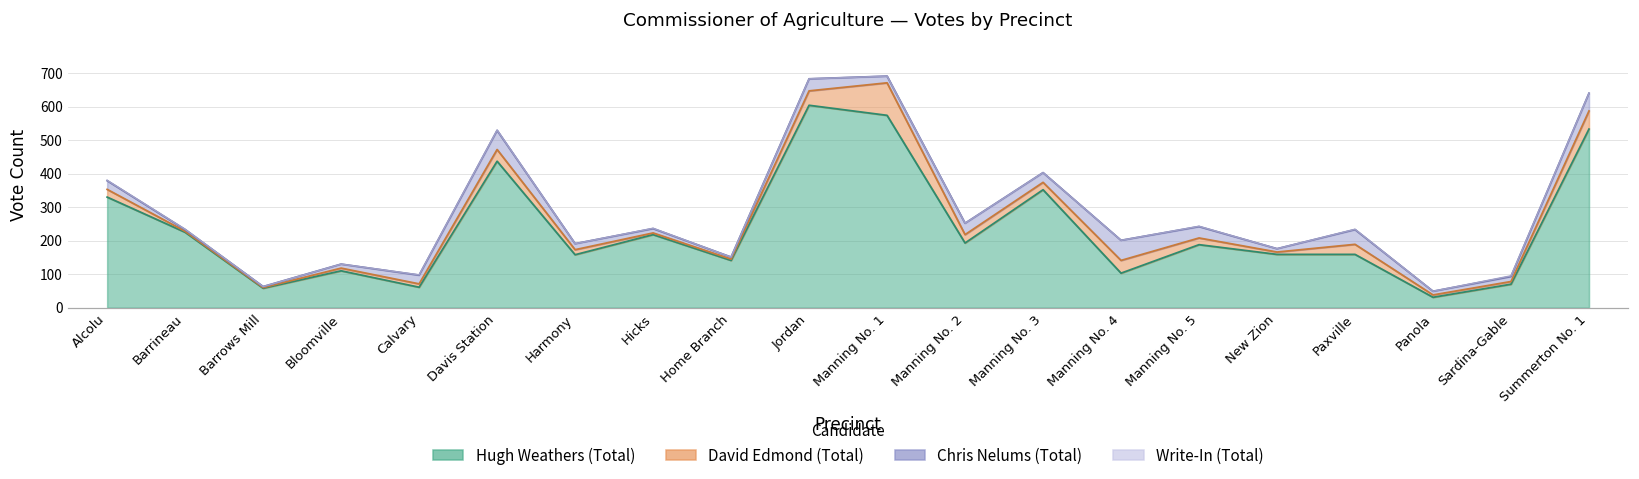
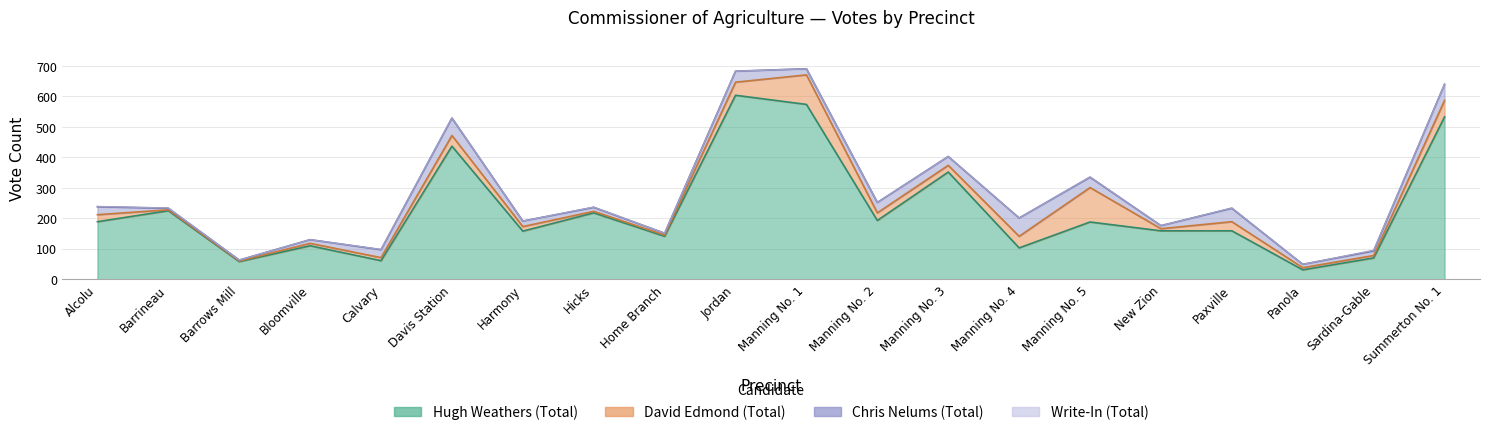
  {
    "Hugh Weathers (Total)": {
-     "Alcolu": 330,
+     "Alcolu": 190,
      "Calvary": 60,
      "Davis Station": 440,
      "Harmony": 160,
      "Jordan": 600,
      "Manning No. 1": 570,
      "Manning No. 2": 190,
      "Manning No. 3": 350,
      "Manning No. 4": 100,
      "Manning No. 5": 190,
      "Paxville": 160,
      "Summerton No. 1": 530
    },
    "David Edmond (Total)": {
      "Alcolu": 20,
      "Calvary": 10,
      "Davis Station": 40,
      "Harmony": 20,
      "Jordan": 40,
      "Manning No. 1": 100,
      "Manning No. 2": 30,
      "Manning No. 3": 20,
      "Manning No. 4": 40,
-     "Manning No. 5": 20,
+     "Manning No. 5": 110,
      "Paxville": 30,
      "Summerton No. 1": 50
    }
  }
